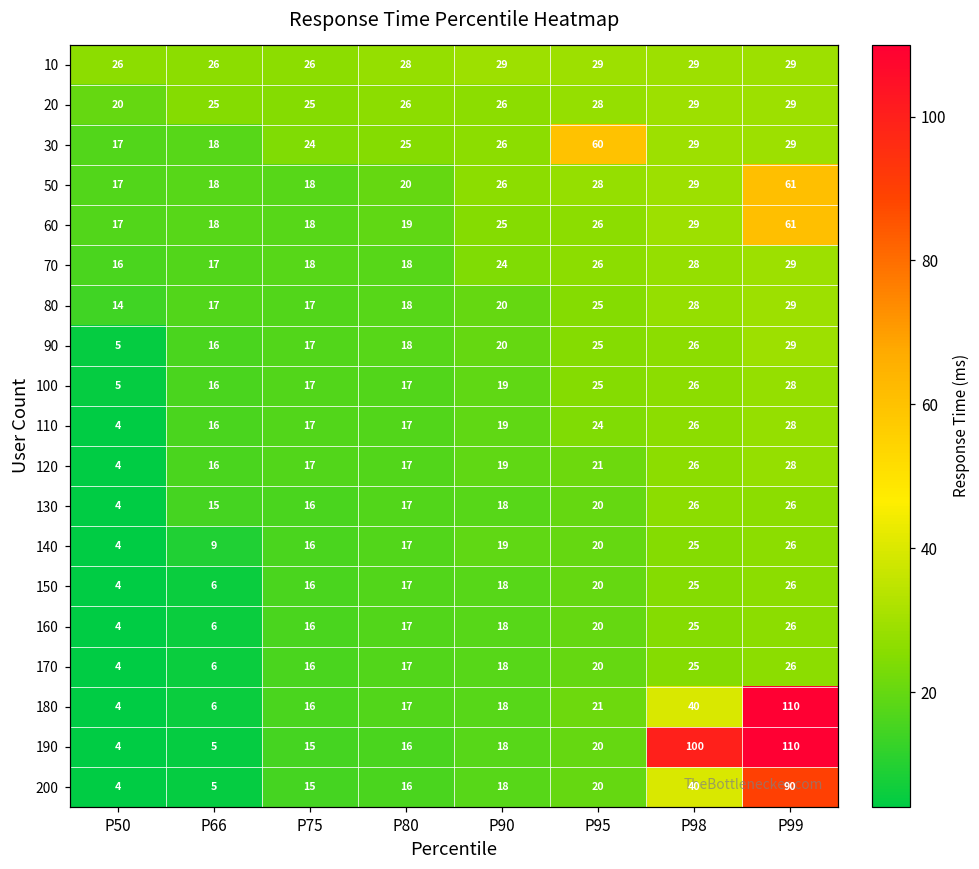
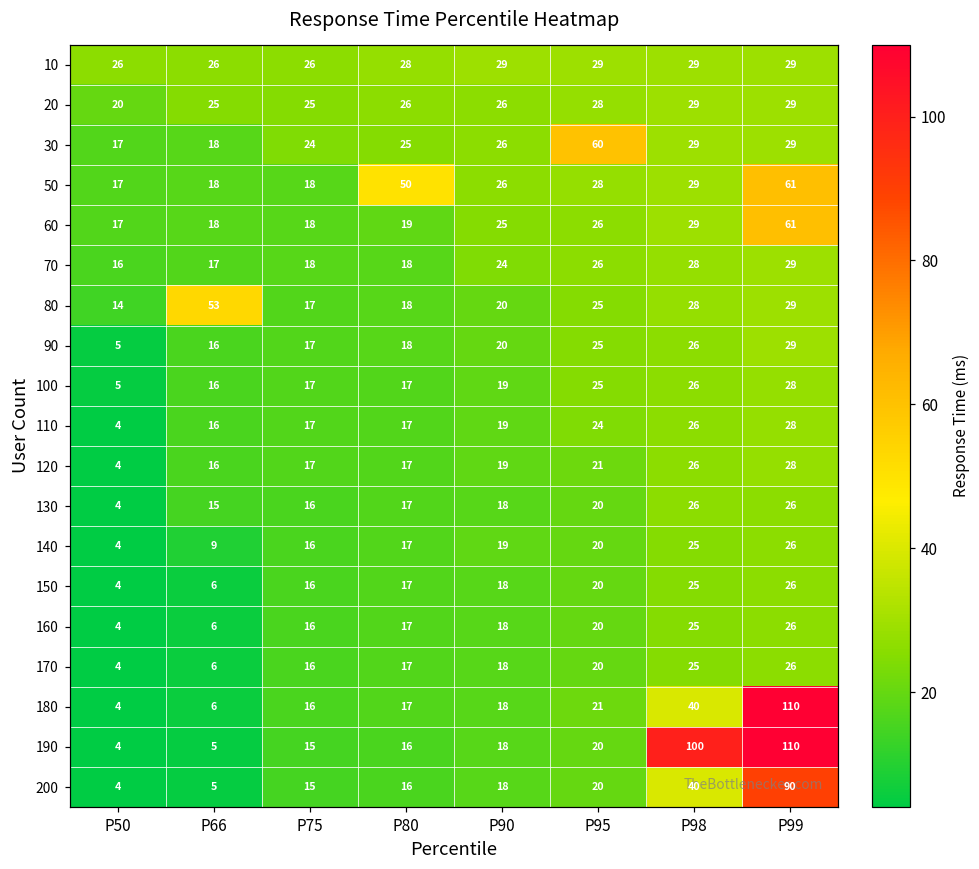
  {
    "10": {
      "P50": 26,
      "P66": 26,
      "P75": 26,
      "P80": 28,
      "P90": 29,
      "P95": 29,
      "P98": 29,
      "P99": 29
    },
    "20": {
      "P50": 20,
      "P66": 25,
      "P75": 25,
      "P80": 26,
      "P90": 26,
      "P95": 28,
      "P98": 29,
      "P99": 29
    },
    "30": {
      "P50": 17,
      "P66": 18,
      "P75": 24,
      "P80": 25,
      "P90": 26,
      "P95": 60,
      "P98": 29,
      "P99": 29
    },
    "50": {
      "P50": 17,
      "P66": 18,
      "P75": 18,
-     "P80": 20,
+     "P80": 50,
      "P90": 26,
      "P95": 28,
      "P98": 29,
      "P99": 61
    },
    "60": {
      "P50": 17,
      "P66": 18,
      "P75": 18,
      "P80": 19,
      "P90": 25,
      "P95": 26,
      "P98": 29,
      "P99": 61
    },
    "70": {
      "P50": 16,
      "P66": 17,
      "P75": 18,
      "P80": 18,
      "P90": 24,
      "P95": 26,
      "P98": 28,
      "P99": 29
    },
    "80": {
      "P50": 14,
-     "P66": 17,
+     "P66": 53,
      "P75": 17,
      "P80": 18,
      "P90": 20,
      "P95": 25,
      "P98": 28,
      "P99": 29
    },
    "90": {
      "P50": 5,
      "P66": 16,
      "P75": 17,
      "P80": 18,
      "P90": 20,
      "P95": 25,
      "P98": 26,
      "P99": 29
    },
    "100": {
      "P50": 5,
      "P66": 16,
      "P75": 17,
      "P80": 17,
      "P90": 19,
      "P95": 25,
      "P98": 26,
      "P99": 28
    },
    "110": {
      "P50": 4,
      "P66": 16,
      "P75": 17,
      "P80": 17,
      "P90": 19,
      "P95": 24,
      "P98": 26,
      "P99": 28
    },
    "120": {
      "P50": 4,
      "P66": 16,
      "P75": 17,
      "P80": 17,
      "P90": 19,
      "P95": 21,
      "P98": 26,
      "P99": 28
    },
    "130": {
      "P50": 4,
      "P66": 15,
      "P75": 16,
      "P80": 17,
      "P90": 18,
      "P95": 20,
      "P98": 26,
      "P99": 26
    },
    "140": {
      "P50": 4,
      "P66": 9,
      "P75": 16,
      "P80": 17,
      "P90": 19,
      "P95": 20,
      "P98": 25,
      "P99": 26
    },
    "150": {
      "P50": 4,
      "P66": 6,
      "P75": 16,
      "P80": 17,
      "P90": 18,
      "P95": 20,
      "P98": 25,
      "P99": 26
    },
    "160": {
      "P50": 4,
      "P66": 6,
      "P75": 16,
      "P80": 17,
      "P90": 18,
      "P95": 20,
      "P98": 25,
      "P99": 26
    },
    "170": {
      "P50": 4,
      "P66": 6,
      "P75": 16,
      "P80": 17,
      "P90": 18,
      "P95": 20,
      "P98": 25,
      "P99": 26
    },
    "180": {
      "P50": 4,
      "P66": 6,
      "P75": 16,
      "P80": 17,
      "P90": 18,
      "P95": 21,
      "P98": 40,
      "P99": 110
    },
    "190": {
      "P50": 4,
      "P66": 5,
      "P75": 15,
      "P80": 16,
      "P90": 18,
      "P95": 20,
      "P98": 100,
      "P99": 110
    },
    "200": {
      "P50": 4,
      "P66": 5,
      "P75": 15,
      "P80": 16,
      "P90": 18,
      "P95": 20
    }
  }
